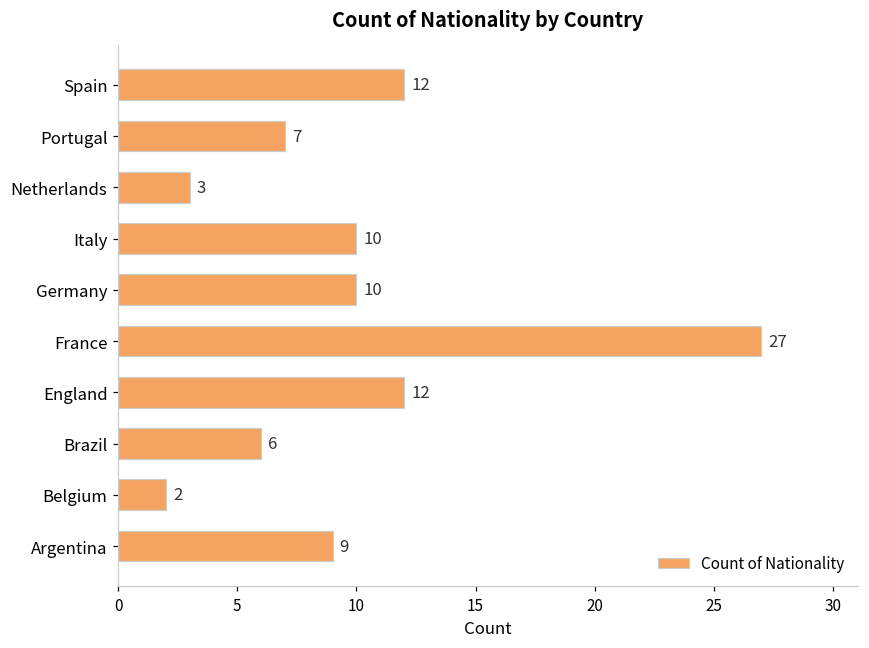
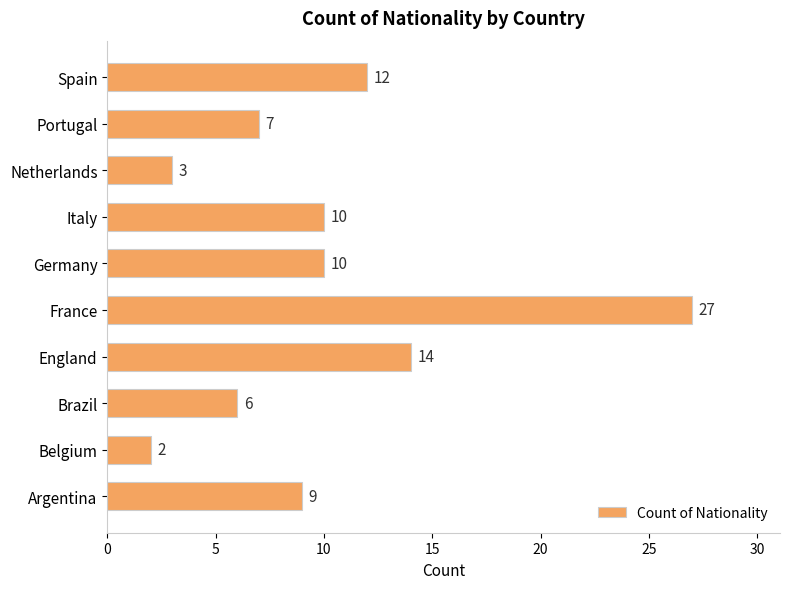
  {
    "Spain": 12,
    "Portugal": 7,
    "Netherlands": 3,
    "Italy": 10,
    "Germany": 10,
    "France": 27,
-   "England": 12,
+   "England": 14,
    "Brazil": 6,
    "Belgium": 2,
    "Argentina": 9
  }
